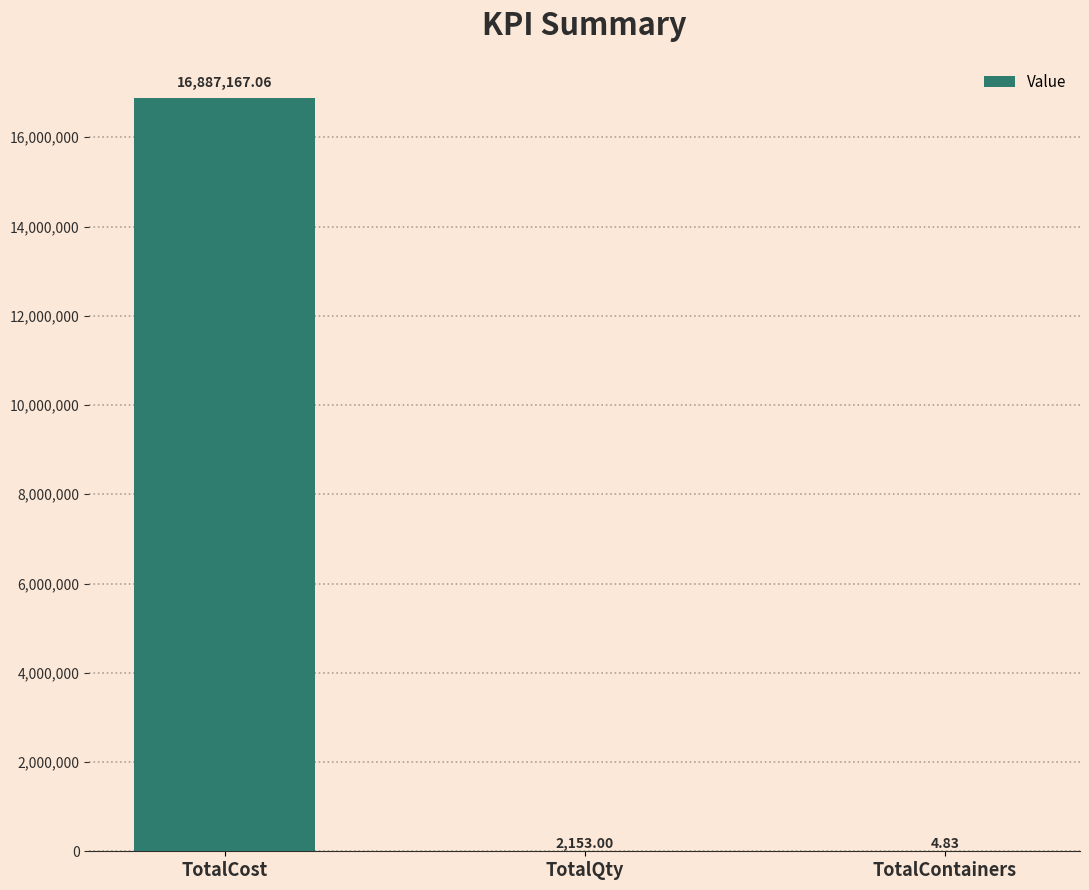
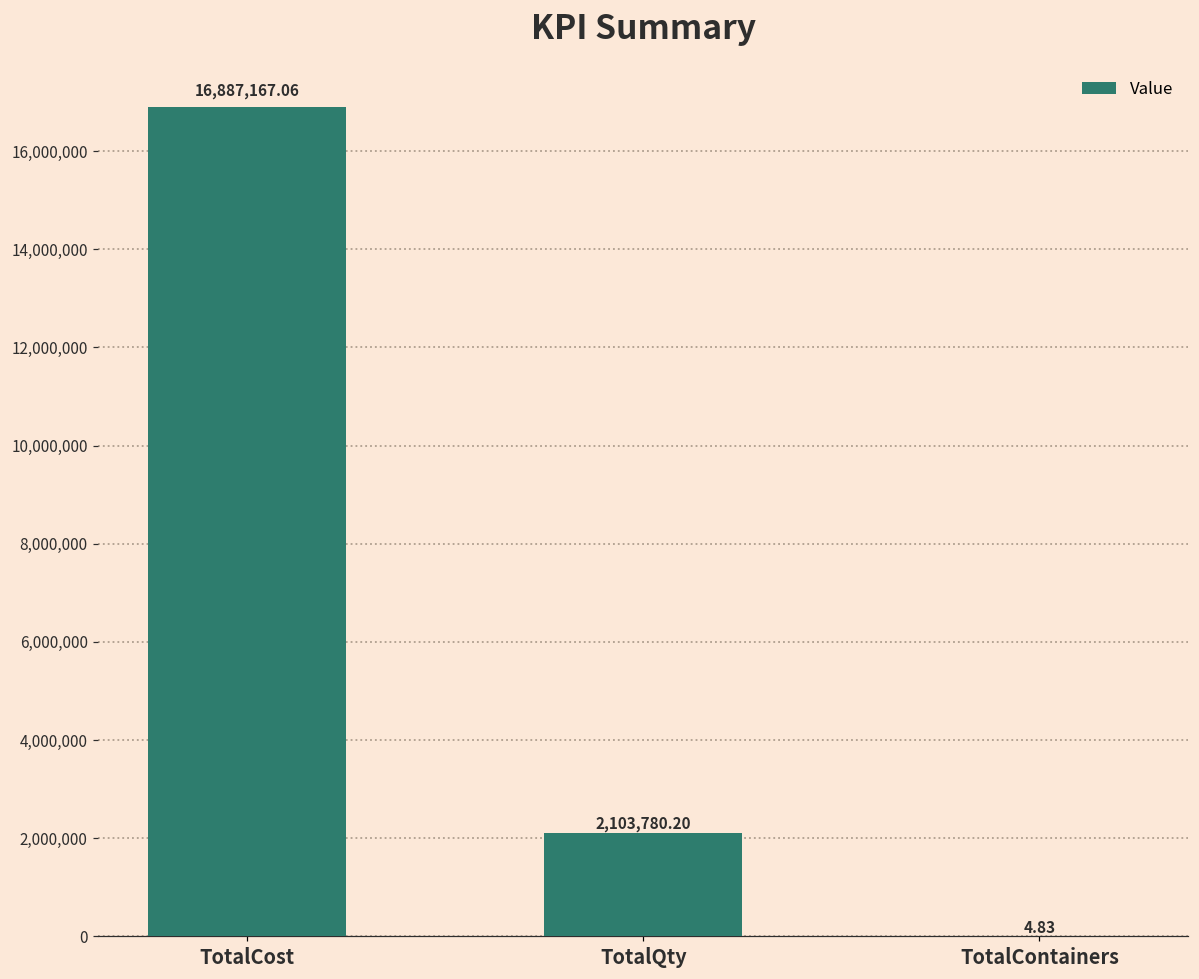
  {
    "TotalCost": "16,887,167.06",
-   "TotalQty": "2,153.00",
+   "TotalQty": "2,103,780.20",
    "TotalContainers": "4.83"
  }
